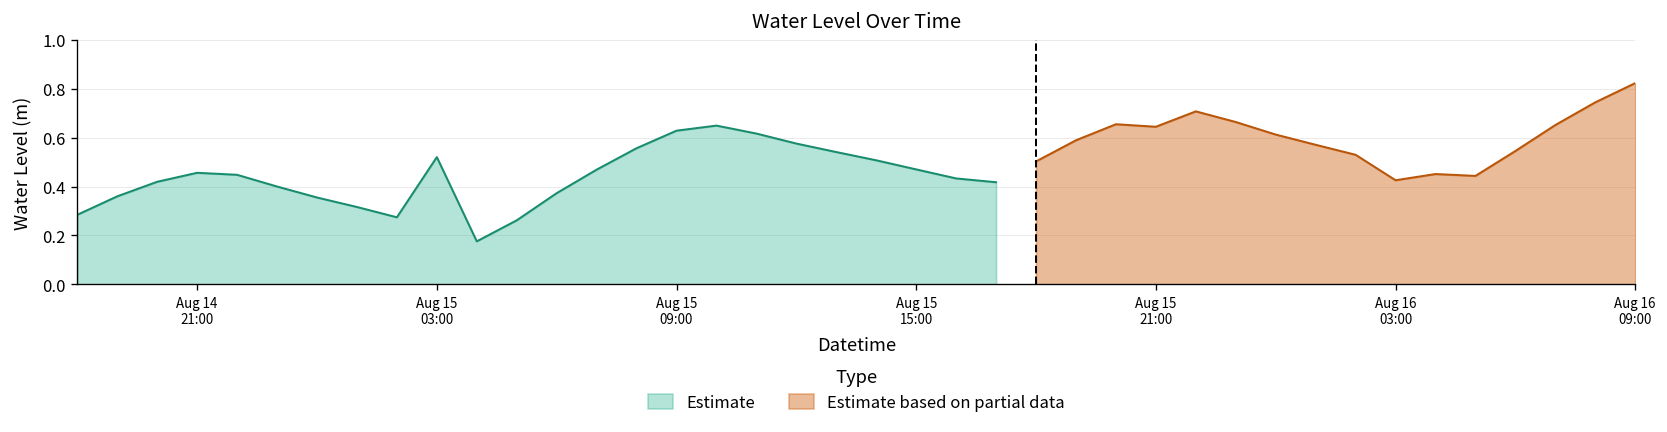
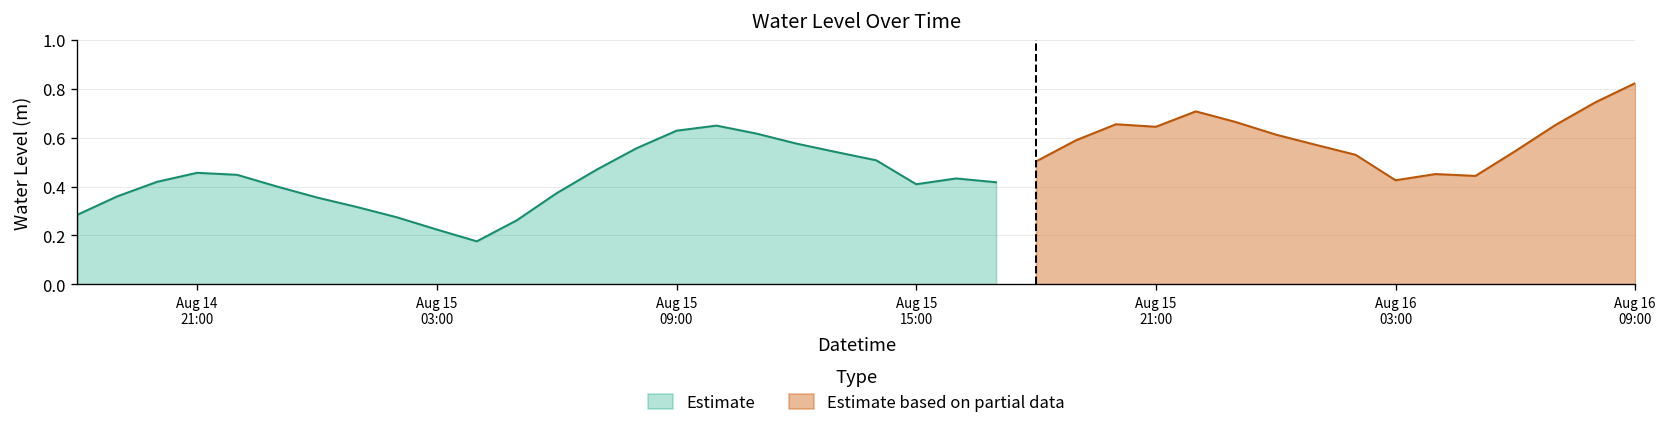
  {
    "Estimate": {
      "Aug 14 21:00": 0.46,
-     "Aug 15 03:00": 0.52,
+     "Aug 15 03:00": 0.22,
      "Aug 15 09:00": 0.63,
-     "Aug 15 15:00": 0.47
+     "Aug 15 15:00": 0.41
    },
    "Estimate based on partial data": {
      "Aug 15 21:00": 0.65,
      "Aug 16 03:00": 0.43,
      "Aug 16 09:00": 0.82
    }
  }
